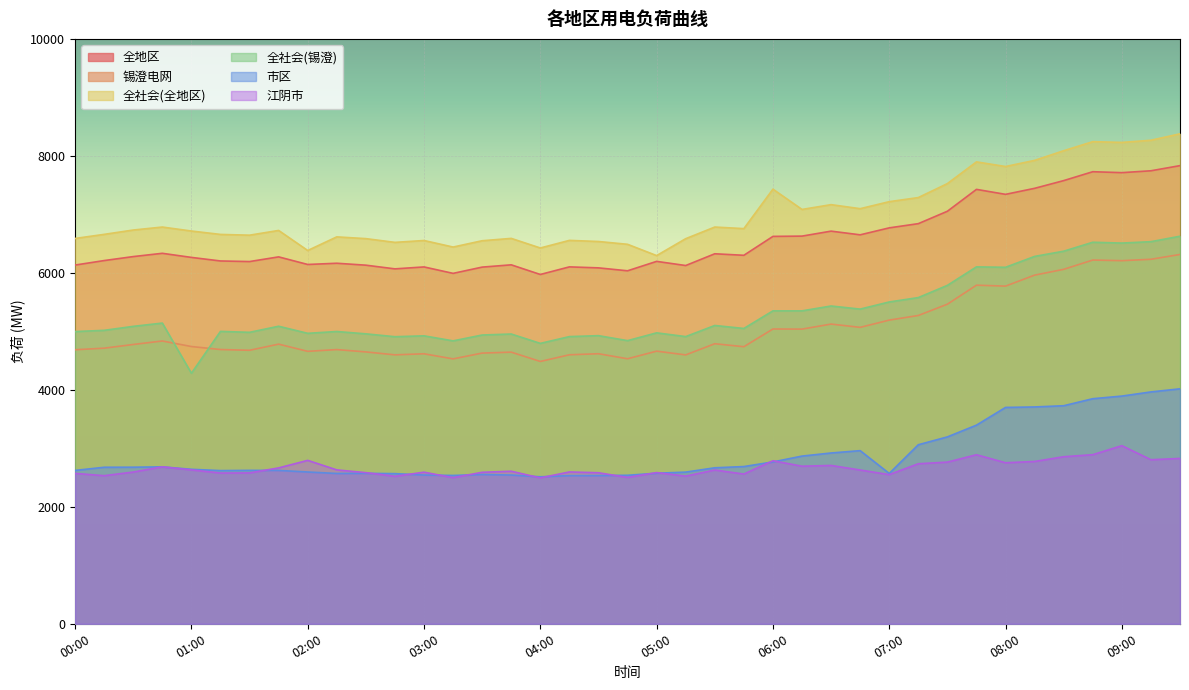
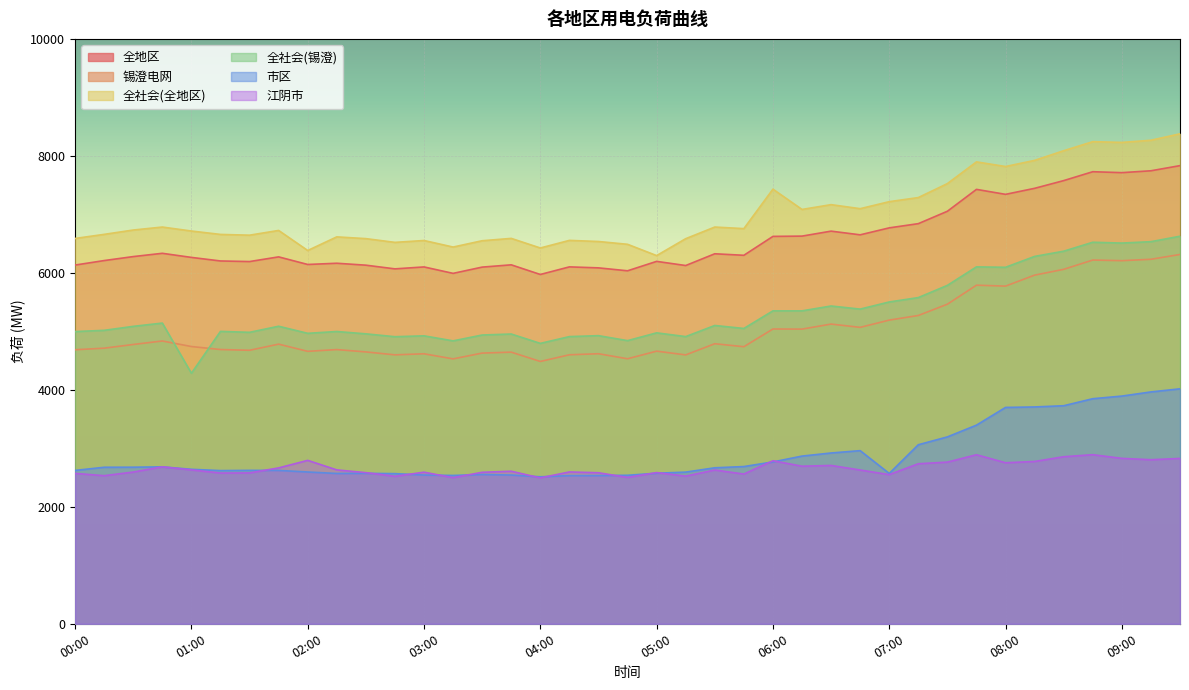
  {
    "全社会(全地区)": {
      "00:00": 6600,
      "01:00": 6700,
      "02:00": 6400,
      "03:00": 6600,
      "04:00": 6400,
      "05:00": 6300,
      "06:00": 7400,
      "07:00": 7200,
      "08:00": 7800,
      "09:00": 8200
    },
    "全社会(锡澄)": {
      "00:00": 5000,
      "01:00": 4300,
      "02:00": 5000,
      "03:00": 4900,
      "04:00": 4800,
      "05:00": 5000,
      "06:00": 5400,
      "07:00": 5500,
      "08:00": 6100,
      "09:00": 6500
    },
    "市区": {
      "00:00": 2600,
      "02:00": 2600,
      "03:00": 2500,
      "08:00": 3700,
      "09:00": 3900
    },
    "江阴市": {
      "00:00": 2600,
      "02:00": 2800,
      "03:00": 2600,
      "08:00": 2800,
-     "09:00": 3000
+     "09:00": 2800
    }
  }
